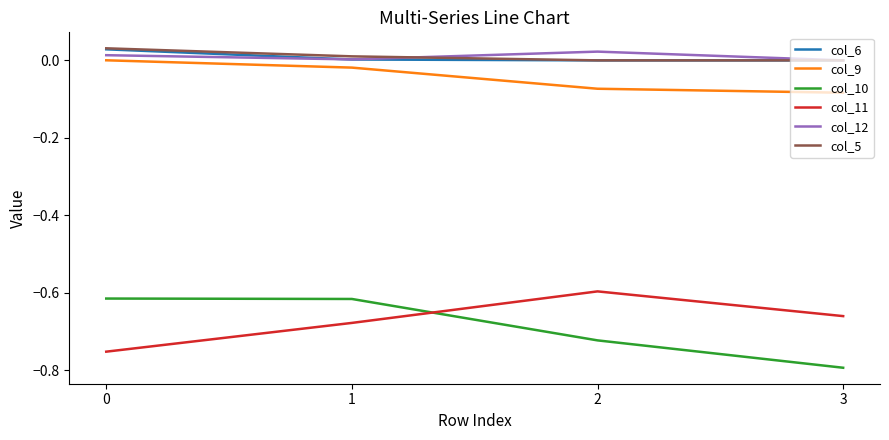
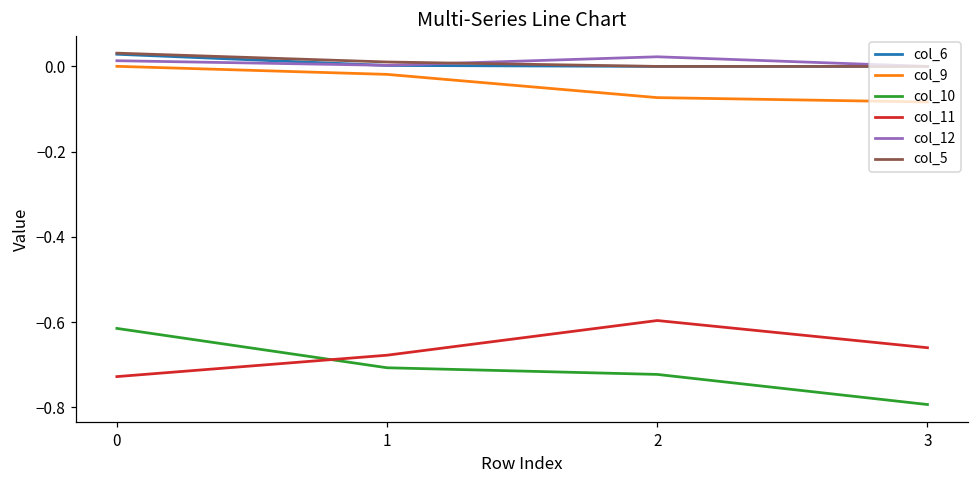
  {
    "col_9": {
      "0": 0.00,
      "1": -0.02,
      "2": -0.07
    },
    "col_10": {
      "0": -0.61,
-     "1": -0.62,
+     "1": -0.71,
      "2": -0.72,
      "3": -0.79
    },
    "col_11": {
-     "0": -0.75,
+     "0": -0.73,
      "1": -0.68,
      "2": -0.60,
      "3": -0.66
    },
    "col_12": {
      "0": 0.01,
      "2": 0.02
    },
    "col_5": {
      "1": 0.01
    }
  }
